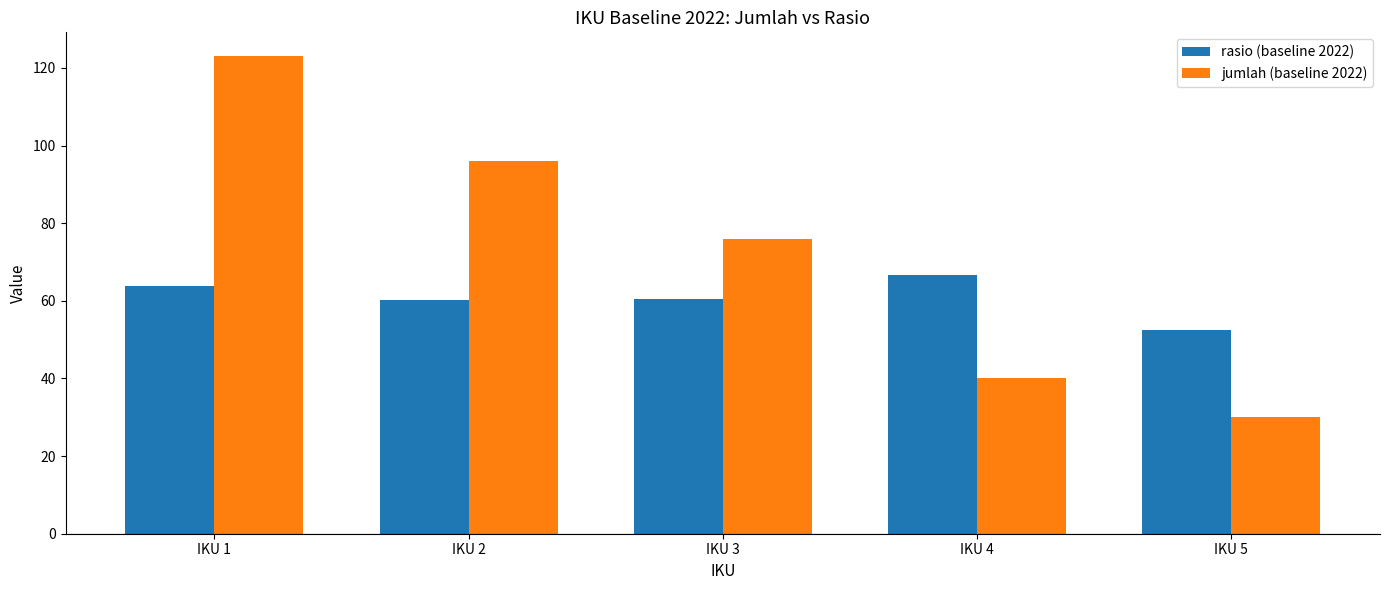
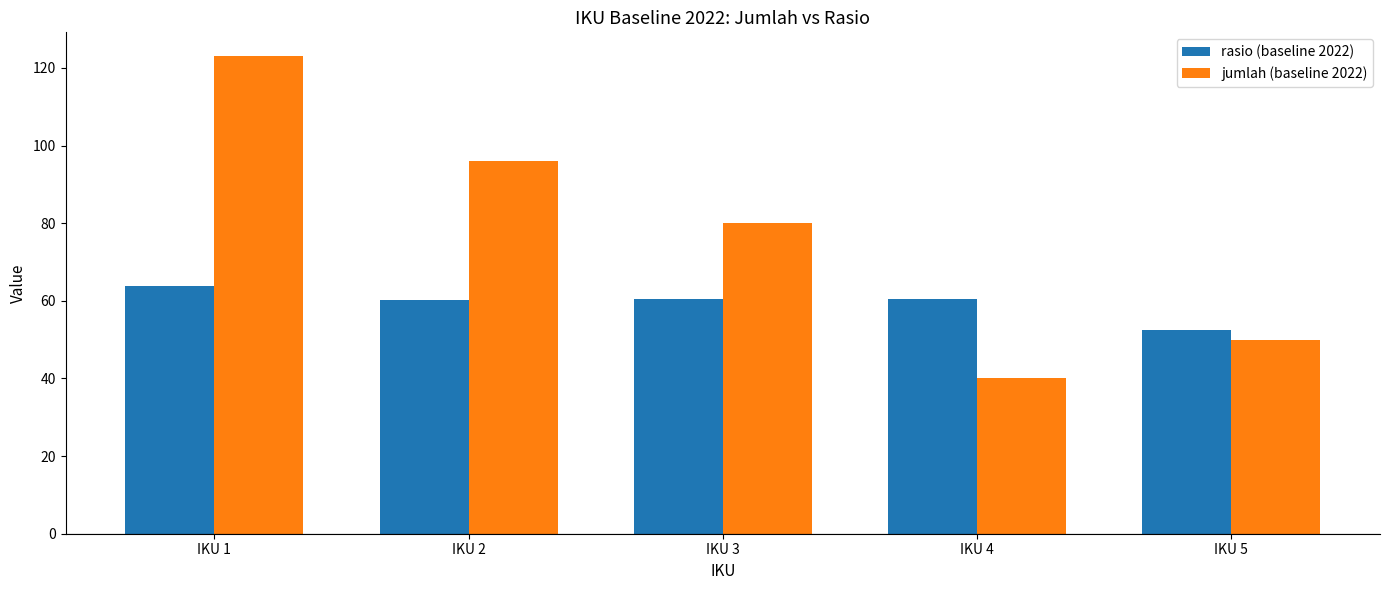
  {
    "rasio (baseline 2022)": {
      "IKU 1": 64,
      "IKU 2": 60,
      "IKU 3": 60,
-     "IKU 4": 67,
+     "IKU 4": 60,
      "IKU 5": 52
    },
    "jumlah (baseline 2022)": {
      "IKU 1": 123,
      "IKU 2": 96,
-     "IKU 3": 76,
+     "IKU 3": 80,
      "IKU 4": 40,
-     "IKU 5": 30
+     "IKU 5": 50
    }
  }
